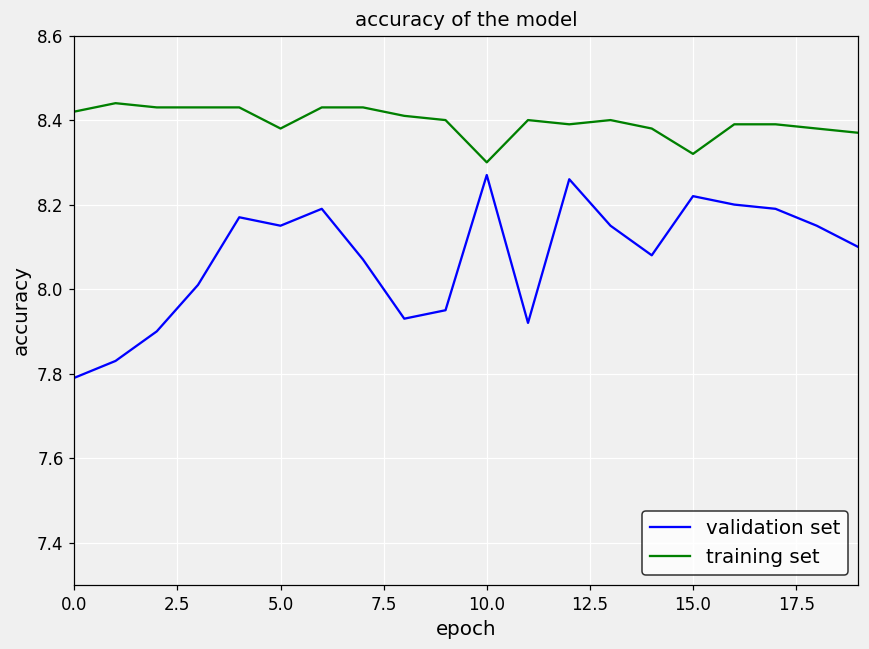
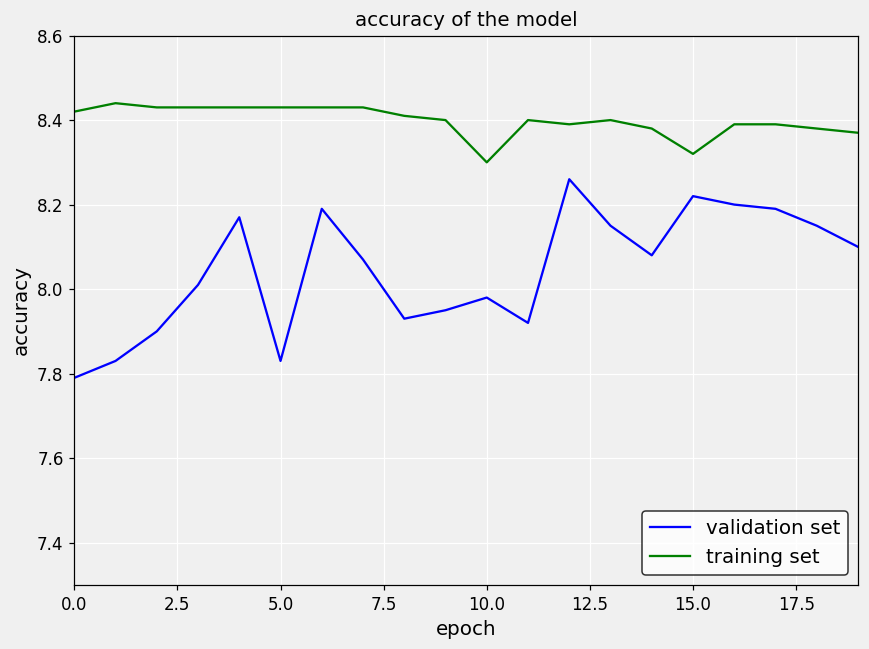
  {
    "validation set": {
      "0.0": 7.79,
-     "5.0": 8.15,
-     "10.0": 8.27,
+     "5.0": 7.83,
+     "10.0": 7.98,
      "15.0": 8.22
    },
    "training set": {
      "0.0": 8.42,
-     "5.0": 8.38,
+     "5.0": 8.43,
      "10.0": 8.30,
      "15.0": 8.32
    }
  }
